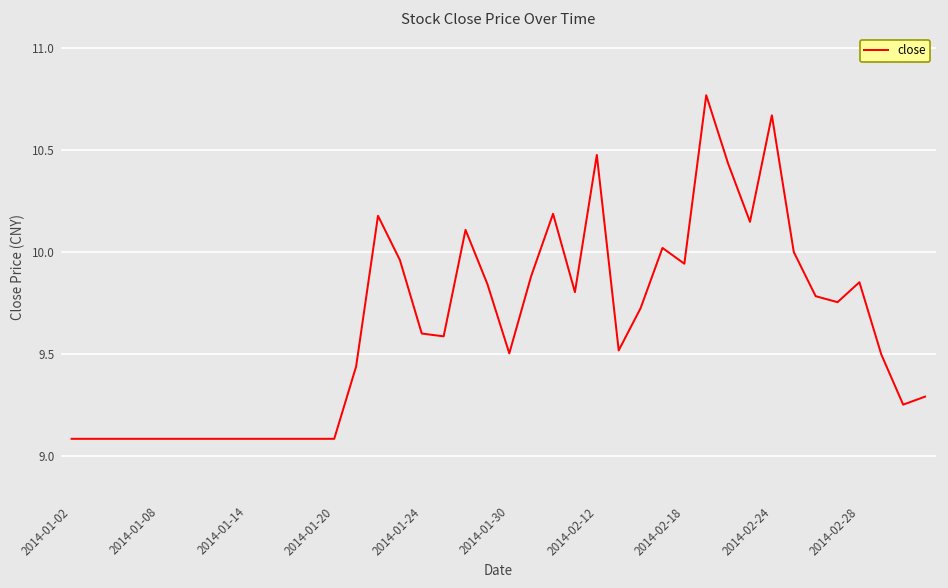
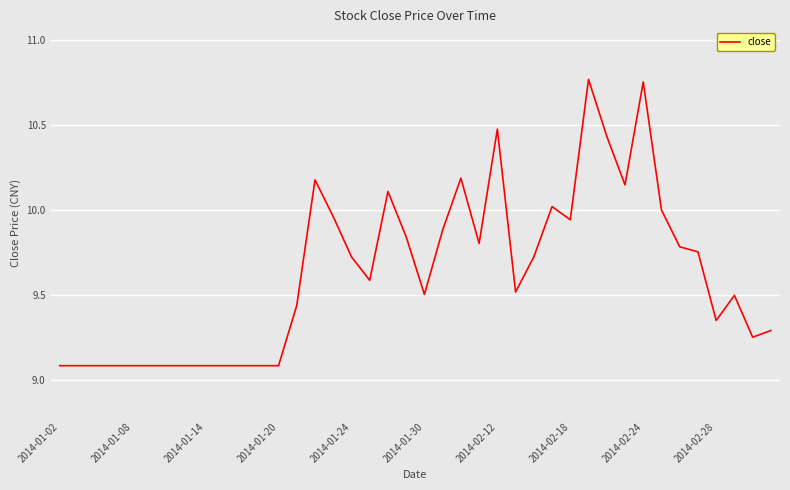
  {
    "2014-01-02": 9.09,
    "2014-01-08": 9.09,
    "2014-01-14": 9.09,
    "2014-01-20": 9.09,
-   "2014-01-24": 9.60,
+   "2014-01-24": 9.72,
    "2014-01-30": 9.50,
    "2014-02-12": 10.48,
    "2014-02-18": 9.94,
-   "2014-02-24": 10.67,
-   "2014-02-28": 9.85
+   "2014-02-24": 10.75,
+   "2014-02-28": 9.35
  }
